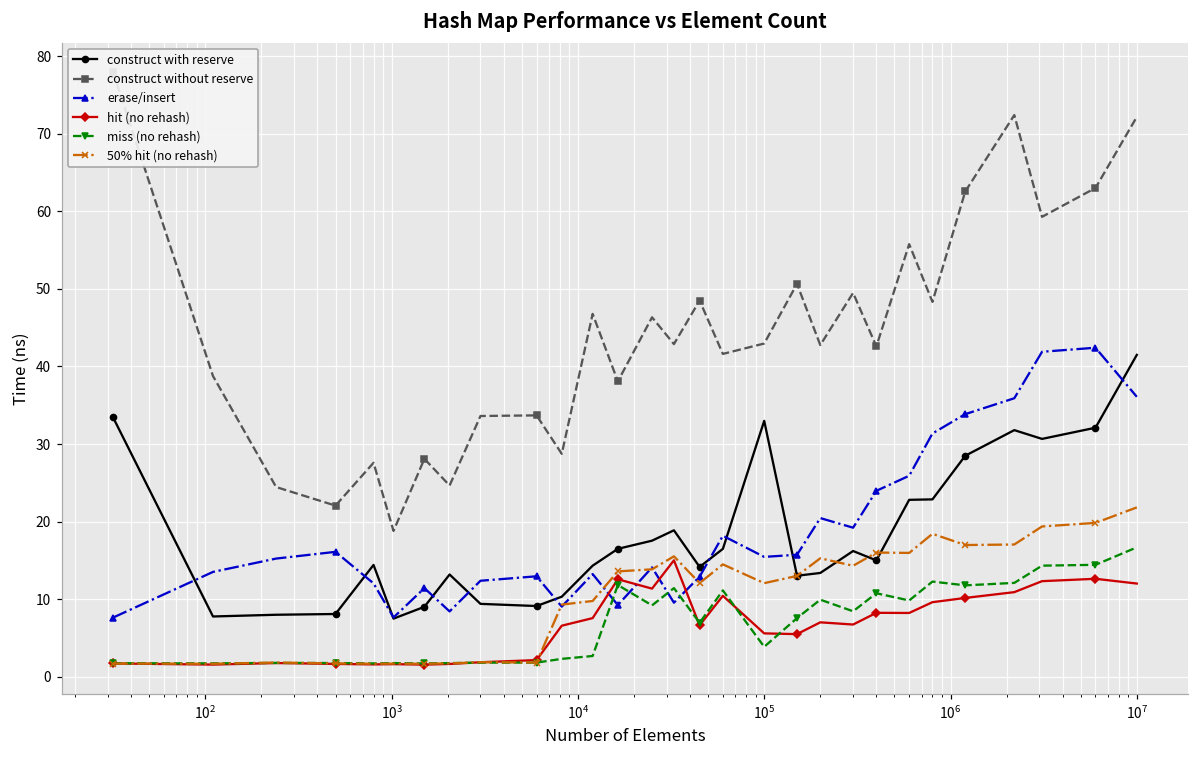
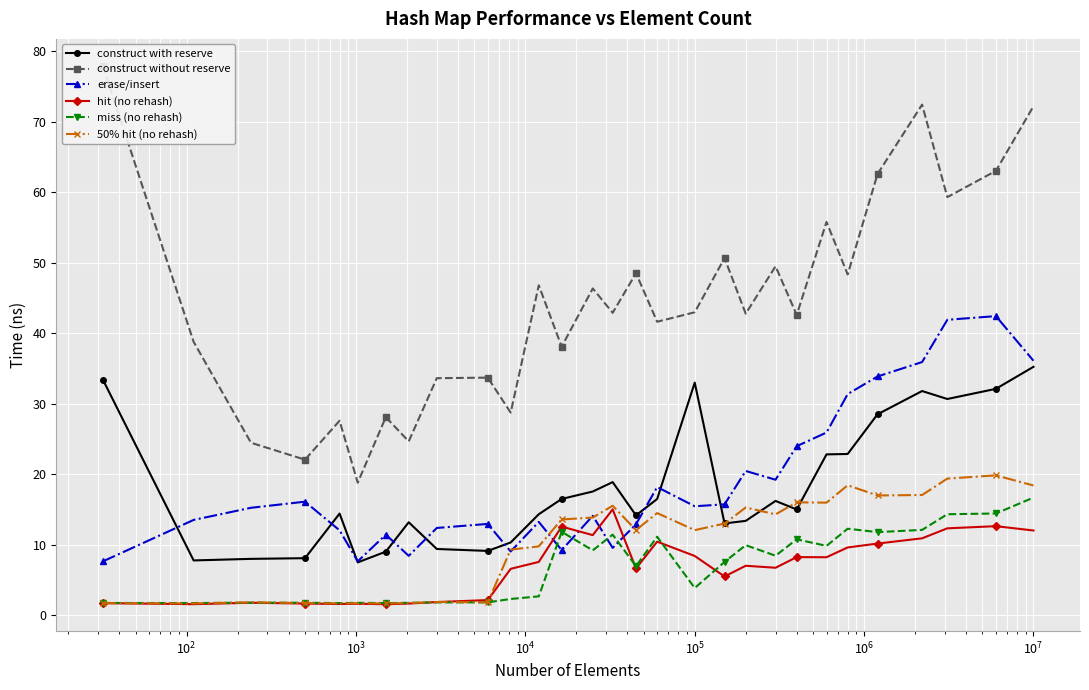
  {
    "construct with reserve": {
      "10^5": 33,
-     "10^7": 41
+     "10^7": 35
    },
    "construct without reserve": {
      "10^5": 43,
      "10^7": 72
    },
    "erase/insert": {
      "10^5": 15,
      "10^7": 36
    },
    "hit (no rehash)": {
-     "10^5": 6,
+     "10^5": 8,
      "10^7": 12
    },
    "miss (no rehash)": {
      "10^5": 4,
      "10^7": 17
    },
    "50% hit (no rehash)": {
      "10^5": 12,
-     "10^7": 22
+     "10^7": 18
    }
  }
